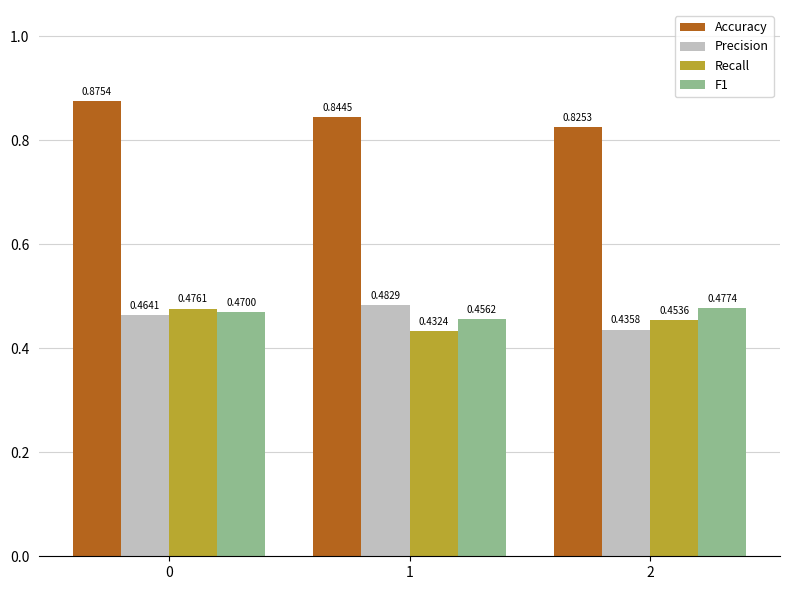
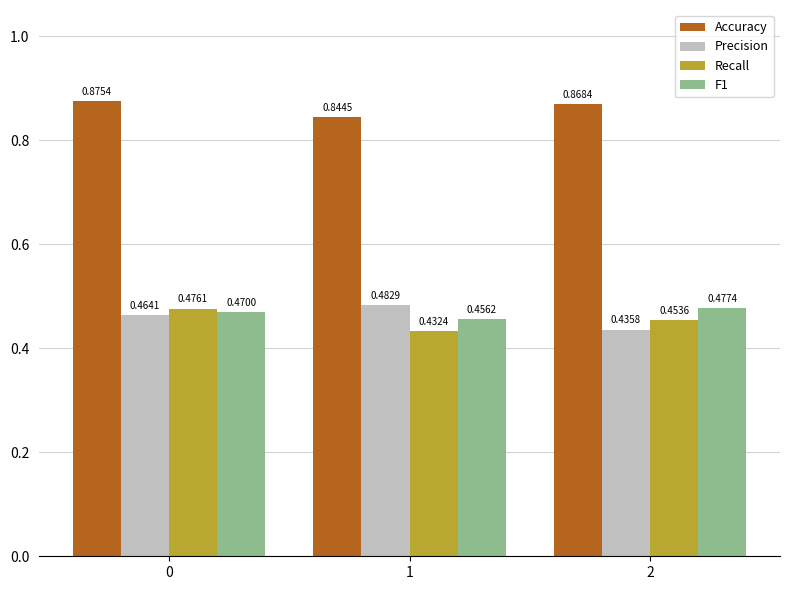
  {
    "Accuracy": {
      "0": 0.8754,
      "1": 0.8445,
-     "2": 0.8253
+     "2": 0.8684
    },
    "Precision": {
      "0": 0.4641,
      "1": 0.4829,
      "2": 0.4358
    },
    "Recall": {
      "0": 0.4761,
      "1": 0.4324,
      "2": 0.4536
    },
    "F1": {
      "0": 0.4700,
      "1": 0.4562,
      "2": 0.4774
    }
  }
